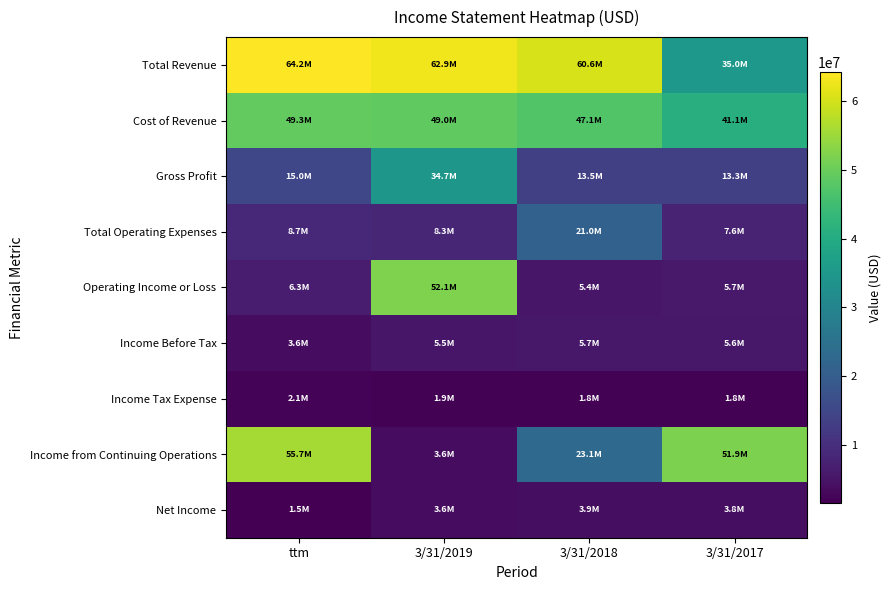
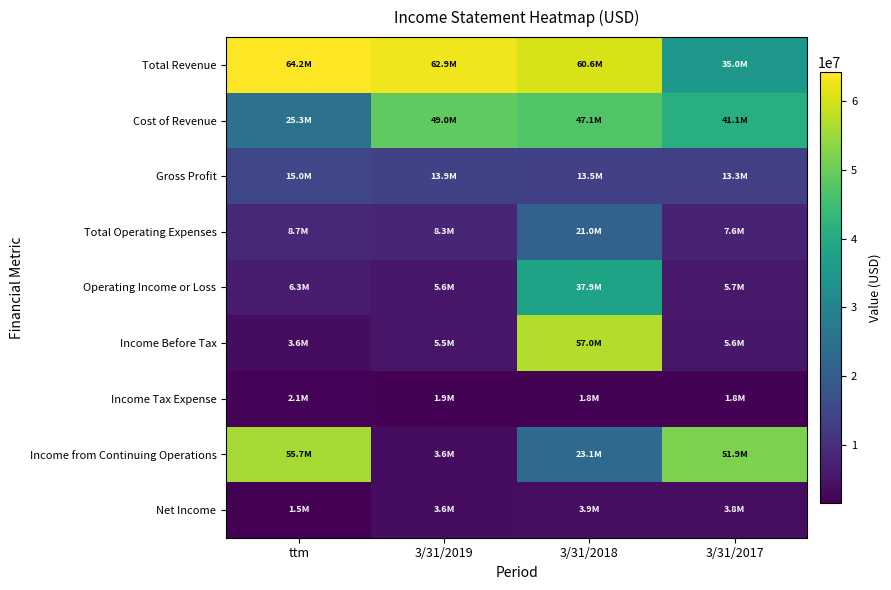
  {
    "Total Revenue": {
      "ttm": "64.2M",
      "3/31/2019": "62.9M",
      "3/31/2018": "60.6M",
      "3/31/2017": "35.0M"
    },
    "Cost of Revenue": {
-     "ttm": "49.3M",
+     "ttm": "25.3M",
      "3/31/2019": "49.0M",
      "3/31/2018": "47.1M",
      "3/31/2017": "41.1M"
    },
    "Gross Profit": {
      "ttm": "15.0M",
-     "3/31/2019": "34.7M",
+     "3/31/2019": "13.9M",
      "3/31/2018": "13.5M",
      "3/31/2017": "13.3M"
    },
    "Total Operating Expenses": {
      "ttm": "8.7M",
      "3/31/2019": "8.3M",
      "3/31/2018": "21.0M",
      "3/31/2017": "7.6M"
    },
    "Operating Income or Loss": {
      "ttm": "6.3M",
-     "3/31/2019": "52.1M",
-     "3/31/2018": "5.4M",
+     "3/31/2019": "5.6M",
+     "3/31/2018": "37.9M",
      "3/31/2017": "5.7M"
    },
    "Income Before Tax": {
      "ttm": "3.6M",
      "3/31/2019": "5.5M",
-     "3/31/2018": "5.7M",
+     "3/31/2018": "57.0M",
      "3/31/2017": "5.6M"
    },
    "Income Tax Expense": {
      "ttm": "2.1M",
      "3/31/2019": "1.9M",
      "3/31/2018": "1.8M",
      "3/31/2017": "1.8M"
    },
    "Income from Continuing Operations": {
      "ttm": "55.7M",
      "3/31/2019": "3.6M",
      "3/31/2018": "23.1M",
      "3/31/2017": "51.9M"
    },
    "Net Income": {
      "ttm": "1.5M",
      "3/31/2019": "3.6M",
      "3/31/2018": "3.9M",
      "3/31/2017": "3.8M"
    }
  }
